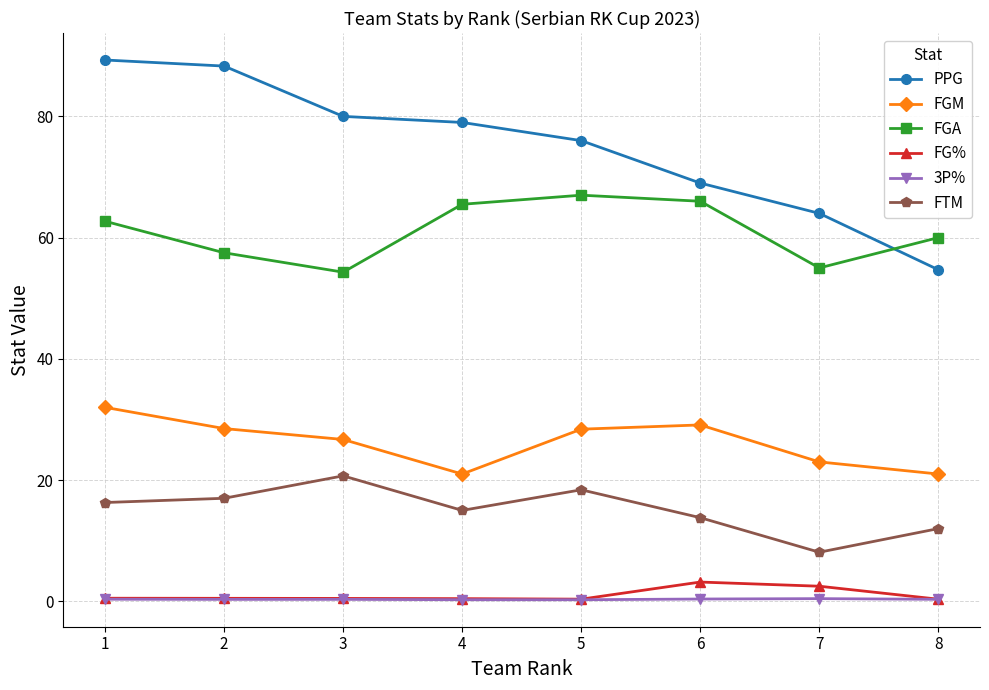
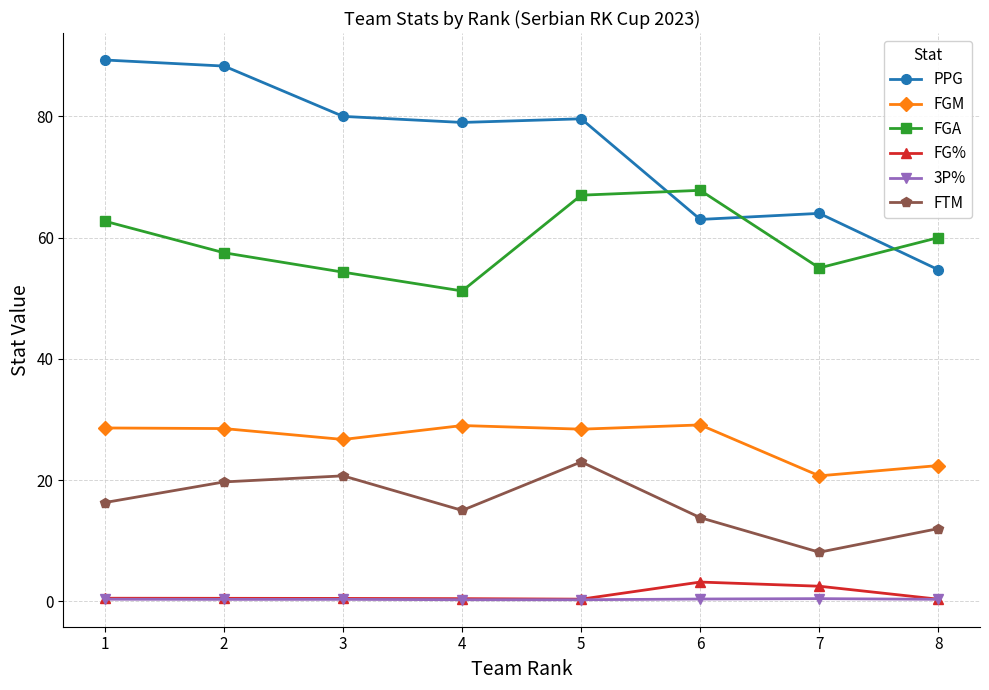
  {
    "PPG": {
      "1": 89,
      "2": 88,
      "3": 80,
      "4": 79,
-     "5": 76,
-     "6": 69,
+     "5": 80,
+     "6": 63,
      "7": 64,
      "8": 55
    },
    "FGM": {
-     "1": 32,
+     "1": 29,
      "2": 29,
      "3": 27,
-     "4": 21,
+     "4": 29,
      "5": 28,
      "6": 29,
-     "7": 23,
-     "8": 21
+     "7": 21,
+     "8": 22
    },
    "FGA": {
      "1": 63,
      "2": 58,
      "3": 54,
-     "4": 66,
+     "4": 51,
      "5": 67,
-     "6": 66,
+     "6": 68,
      "7": 55,
      "8": 60
    },
    "FG%": {
      "6": 3,
      "7": 2
    },
    "3P%": {
      "6": 0,
      "7": 0
    },
    "FTM": {
      "1": 16,
-     "2": 17,
+     "2": 20,
      "3": 21,
      "4": 15,
-     "5": 18,
+     "5": 23,
      "6": 14,
      "7": 8,
      "8": 12
    }
  }
